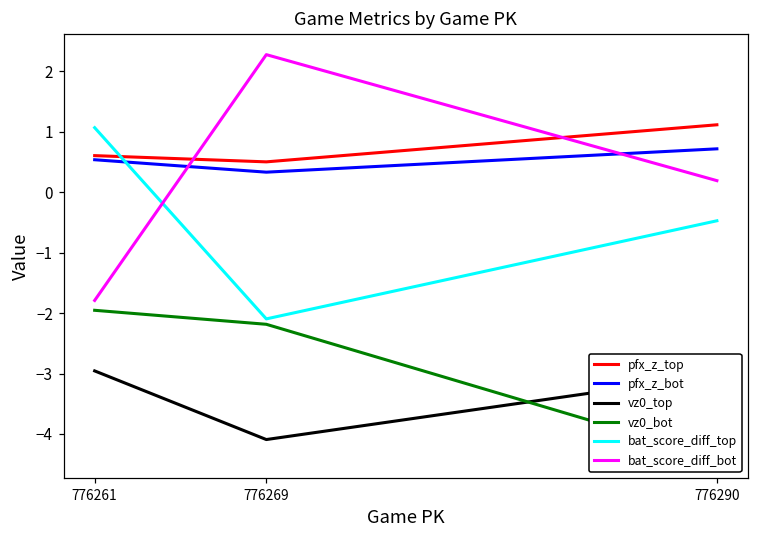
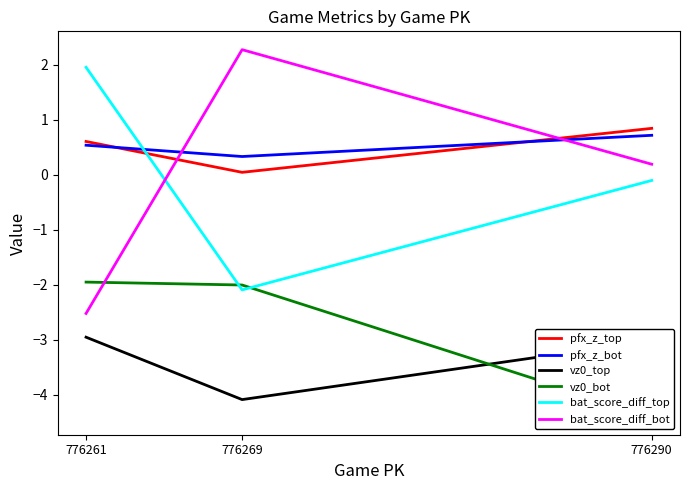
  {
    "pfx_z_top": {
      "776261": 0.6,
-     "776269": 0.5,
-     "776290": 1.1
+     "776269": 0.0,
+     "776290": 0.8
    },
    "pfx_z_bot": {
      "776261": 0.5,
      "776269": 0.3,
      "776290": 0.7
    },
    "vz0_top": {
      "776261": -3.0,
      "776269": -4.1
    },
    "vz0_bot": {
      "776261": -2.0,
-     "776269": -2.2
+     "776269": -2.0
    },
    "bat_score_diff_top": {
-     "776261": 1.1,
+     "776261": 2.0,
      "776269": -2.1,
-     "776290": -0.5
+     "776290": -0.1
    },
    "bat_score_diff_bot": {
-     "776261": -1.8,
+     "776261": -2.5,
      "776269": 2.3,
      "776290": 0.2
    }
  }
